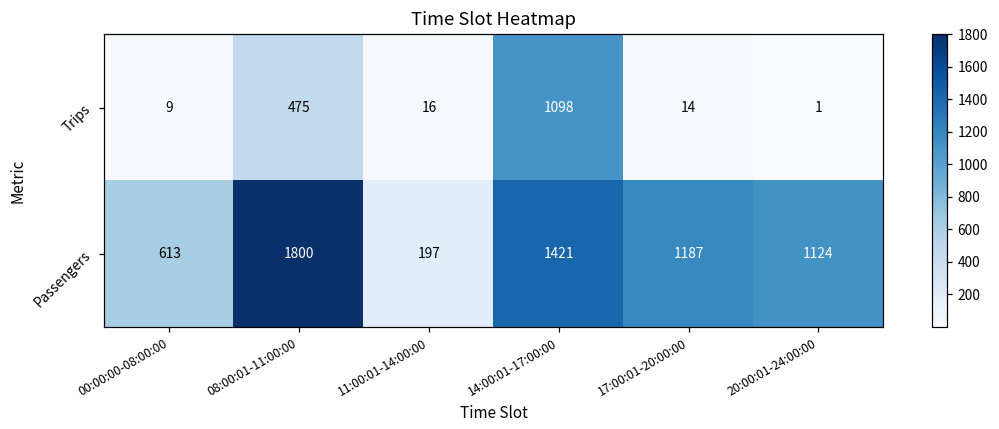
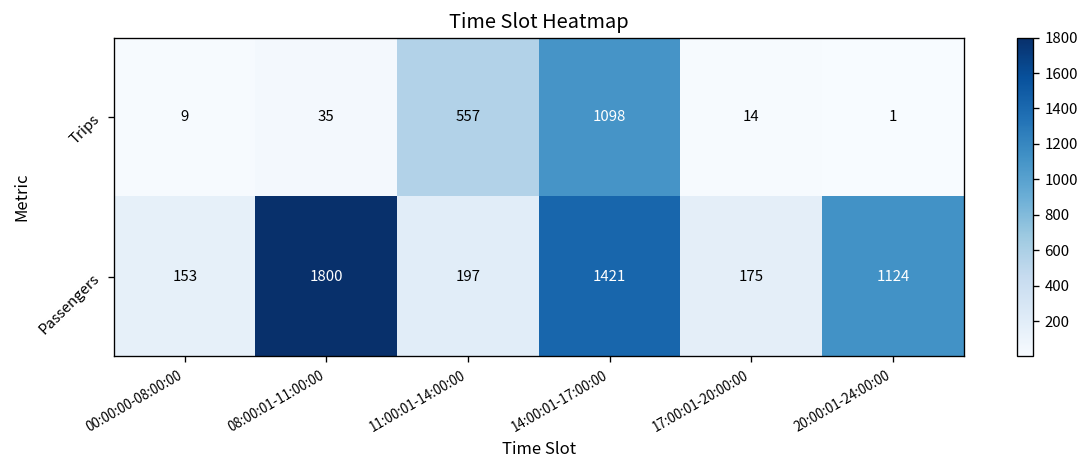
  {
    "Trips": {
      "00:00:00-08:00:00": 9,
-     "08:00:01-11:00:00": 475,
-     "11:00:01-14:00:00": 16,
+     "08:00:01-11:00:00": 35,
+     "11:00:01-14:00:00": 557,
      "14:00:01-17:00:00": 1098,
      "17:00:01-20:00:00": 14,
      "20:00:01-24:00:00": 1
    },
    "Passengers": {
-     "00:00:00-08:00:00": 613,
+     "00:00:00-08:00:00": 153,
      "08:00:01-11:00:00": 1800,
      "11:00:01-14:00:00": 197,
      "14:00:01-17:00:00": 1421,
-     "17:00:01-20:00:00": 1187,
+     "17:00:01-20:00:00": 175,
      "20:00:01-24:00:00": 1124
    }
  }
